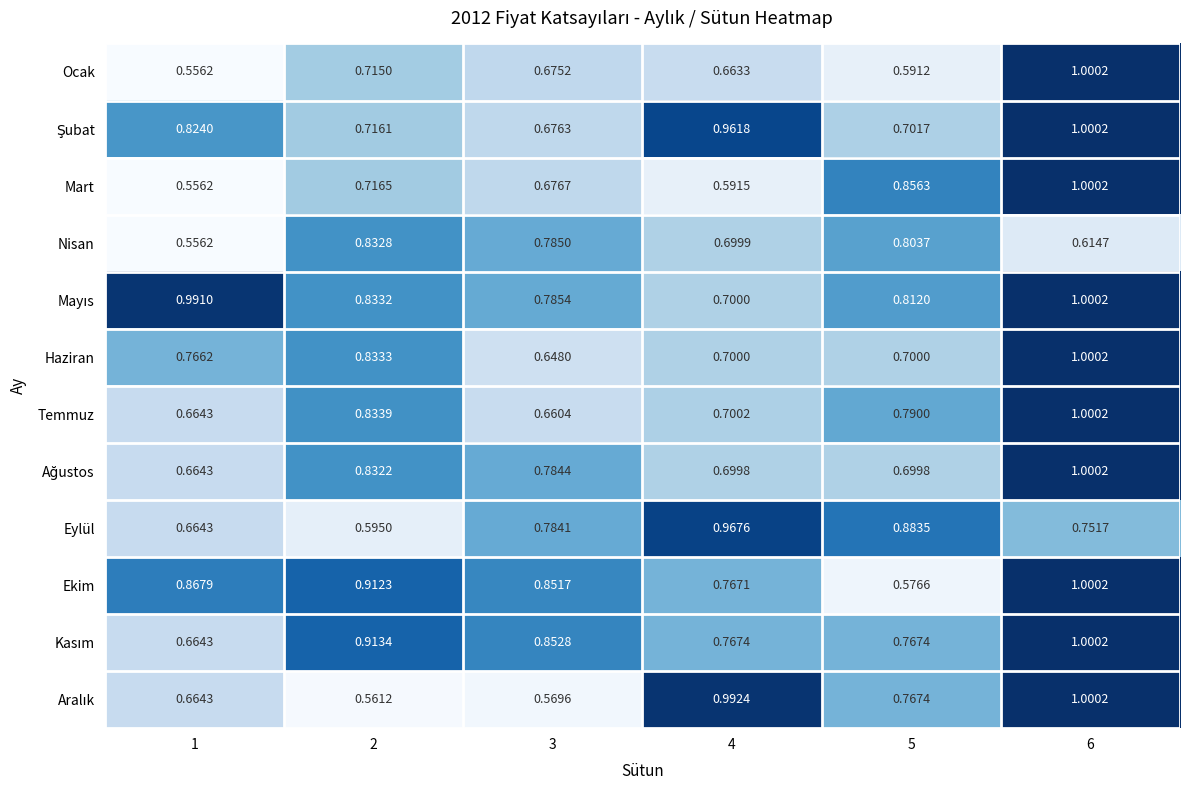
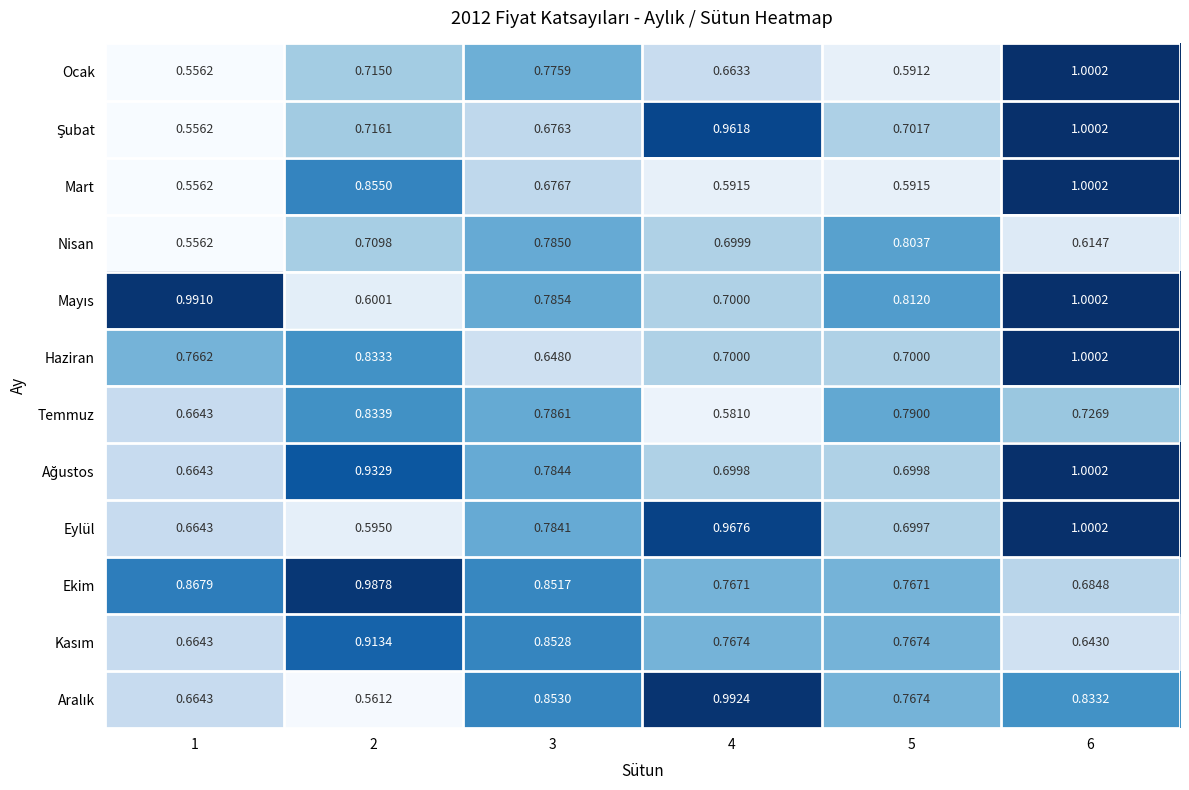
  {
    "Ocak": {
      "1": 0.5562,
      "2": 0.7150,
-     "3": 0.6752,
+     "3": 0.7759,
      "4": 0.6633,
      "5": 0.5912,
      "6": 1.0002
    },
    "Şubat": {
-     "1": 0.8240,
+     "1": 0.5562,
      "2": 0.7161,
      "3": 0.6763,
      "4": 0.9618,
      "5": 0.7017,
      "6": 1.0002
    },
    "Mart": {
      "1": 0.5562,
-     "2": 0.7165,
+     "2": 0.8550,
      "3": 0.6767,
      "4": 0.5915,
-     "5": 0.8563,
+     "5": 0.5915,
      "6": 1.0002
    },
    "Nisan": {
      "1": 0.5562,
-     "2": 0.8328,
+     "2": 0.7098,
      "3": 0.7850,
      "4": 0.6999,
      "5": 0.8037,
      "6": 0.6147
    },
    "Mayıs": {
      "1": 0.9910,
-     "2": 0.8332,
+     "2": 0.6001,
      "3": 0.7854,
      "4": 0.7000,
      "5": 0.8120,
      "6": 1.0002
    },
    "Haziran": {
      "1": 0.7662,
      "2": 0.8333,
      "3": 0.6480,
      "4": 0.7000,
      "5": 0.7000,
      "6": 1.0002
    },
    "Temmuz": {
      "1": 0.6643,
      "2": 0.8339,
-     "3": 0.6604,
-     "4": 0.7002,
+     "3": 0.7861,
+     "4": 0.5810,
      "5": 0.7900,
-     "6": 1.0002
+     "6": 0.7269
    },
    "Ağustos": {
      "1": 0.6643,
-     "2": 0.8322,
+     "2": 0.9329,
      "3": 0.7844,
      "4": 0.6998,
      "5": 0.6998,
      "6": 1.0002
    },
    "Eylül": {
      "1": 0.6643,
      "2": 0.5950,
      "3": 0.7841,
      "4": 0.9676,
-     "5": 0.8835,
-     "6": 0.7517
+     "5": 0.6997,
+     "6": 1.0002
    },
    "Ekim": {
      "1": 0.8679,
-     "2": 0.9123,
+     "2": 0.9878,
      "3": 0.8517,
      "4": 0.7671,
-     "5": 0.5766,
-     "6": 1.0002
+     "5": 0.7671,
+     "6": 0.6848
    },
    "Kasım": {
      "1": 0.6643,
      "2": 0.9134,
      "3": 0.8528,
      "4": 0.7674,
      "5": 0.7674,
-     "6": 1.0002
+     "6": 0.6430
    },
    "Aralık": {
      "1": 0.6643,
      "2": 0.5612,
-     "3": 0.5696,
+     "3": 0.8530,
      "4": 0.9924,
      "5": 0.7674,
-     "6": 1.0002
+     "6": 0.8332
    }
  }
